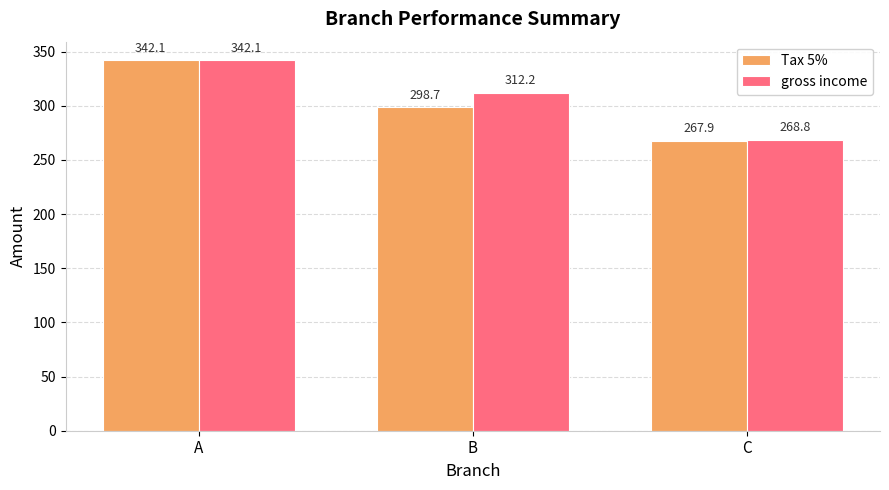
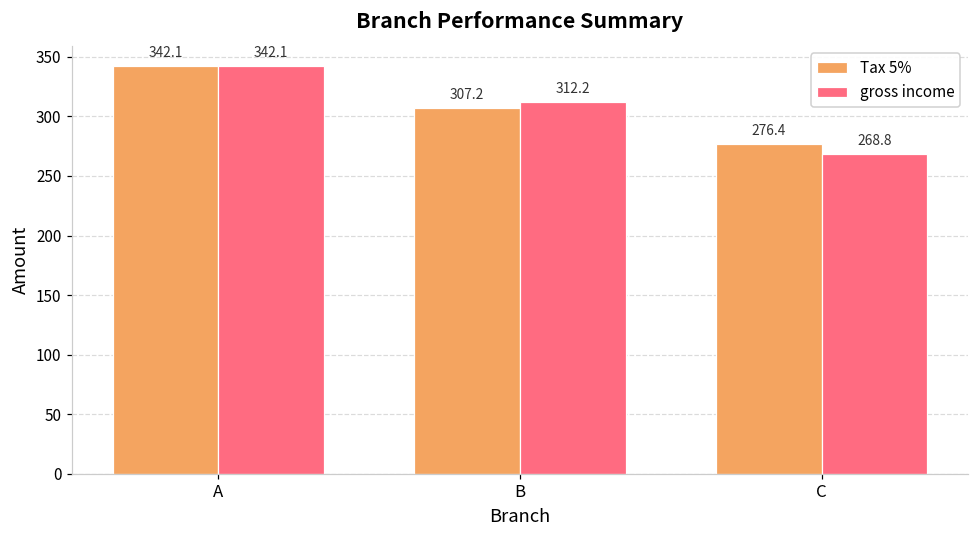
  {
    "Tax 5%": {
      "A": 342.1,
-     "B": 298.7,
-     "C": 267.9
+     "B": 307.2,
+     "C": 276.4
    },
    "gross income": {
      "A": 342.1,
      "B": 312.2,
      "C": 268.8
    }
  }
